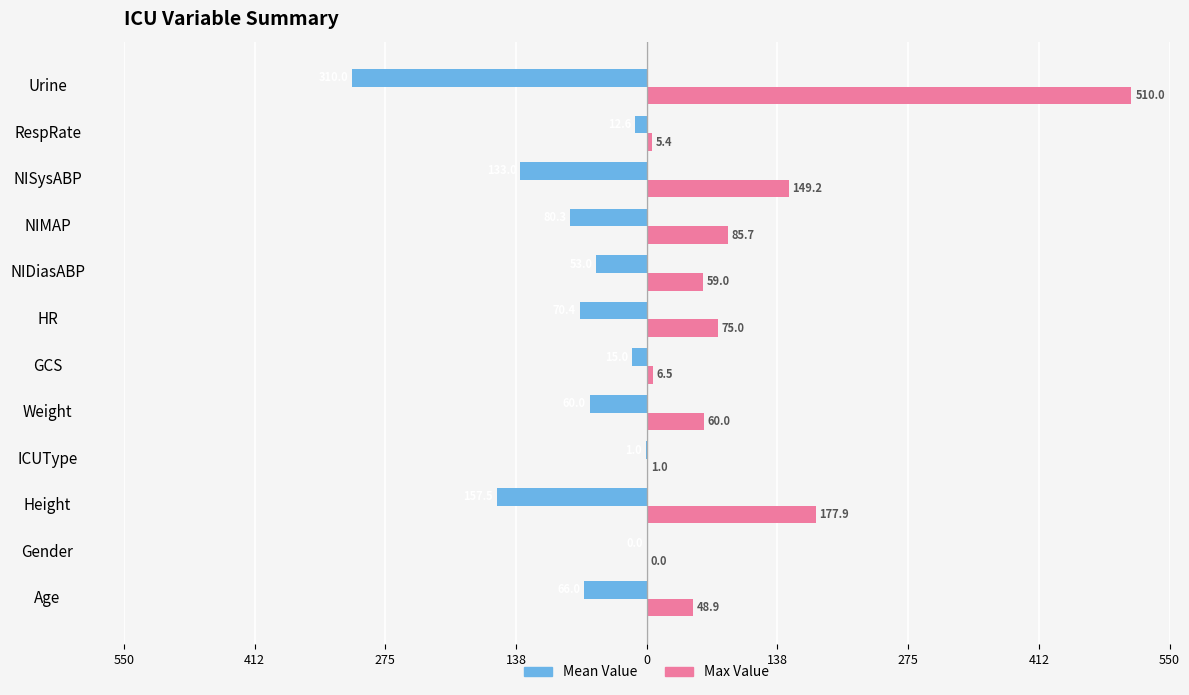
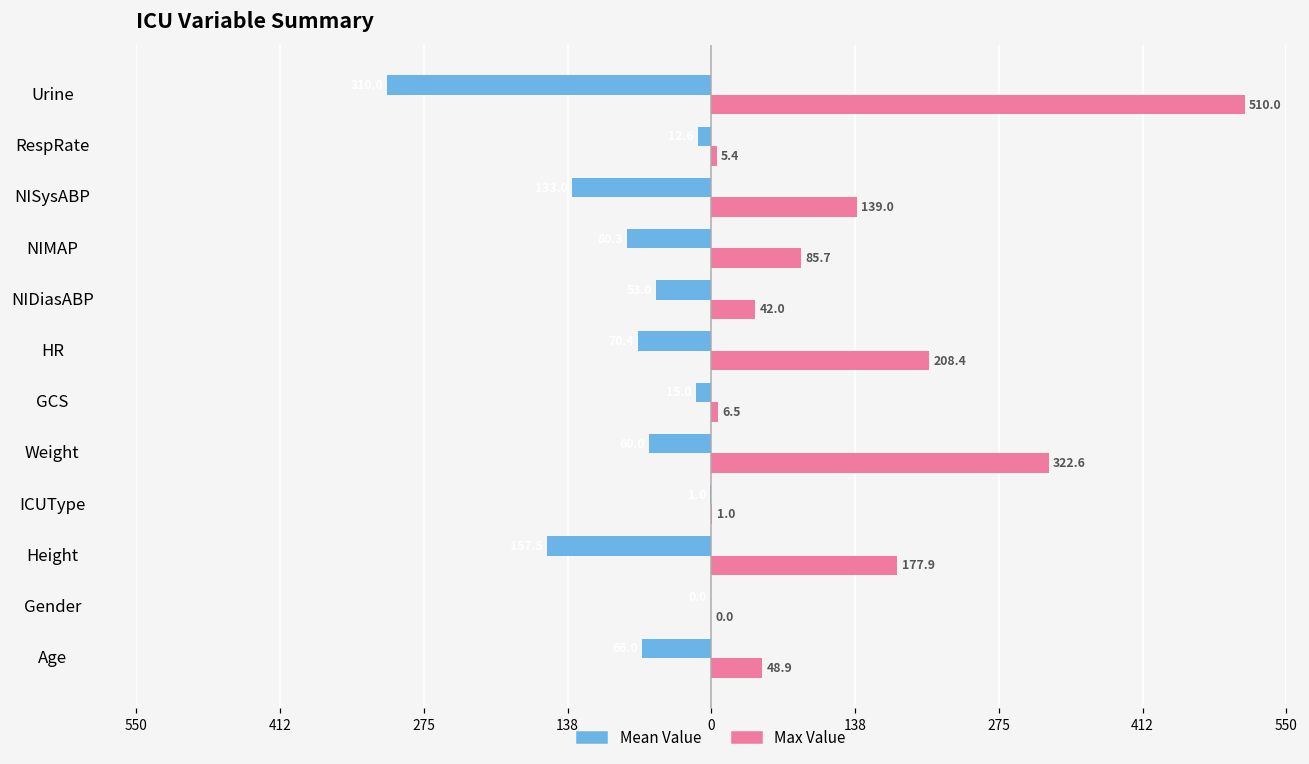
  {
    "Max Value": {
      "Urine": 510.0,
      "RespRate": 5.4,
-     "NISysABP": 149.2,
+     "NISysABP": 139.0,
      "NIMAP": 85.7,
-     "NIDiasABP": 59.0,
-     "HR": 75.0,
+     "NIDiasABP": 42.0,
+     "HR": 208.4,
      "GCS": 6.5,
-     "Weight": 60.0,
+     "Weight": 322.6,
      "ICUType": 1.0,
      "Height": 177.9,
      "Gender": 0.0,
      "Age": 48.9
    }
  }
